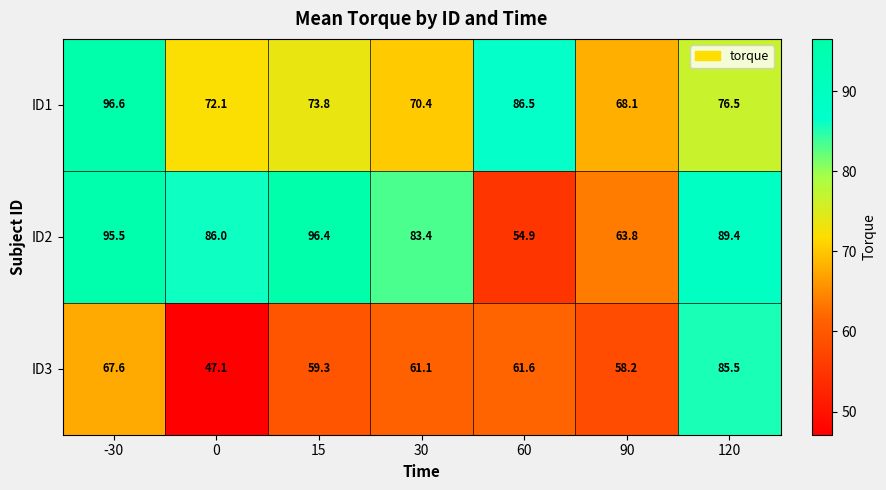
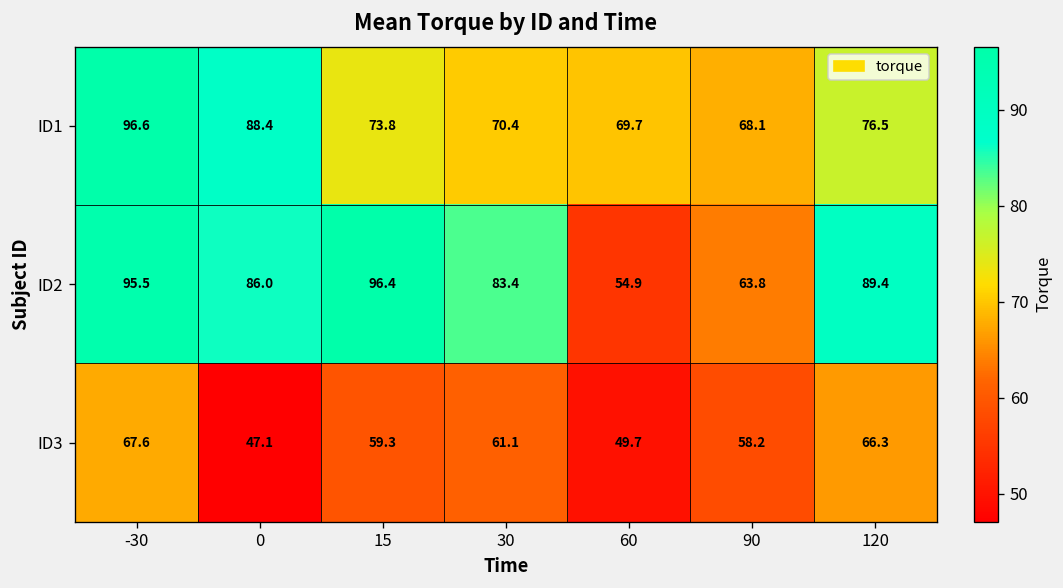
  {
    "ID1": {
      "-30": 96.6,
-     "0": 72.1,
+     "0": 88.4,
      "15": 73.8,
      "30": 70.4,
-     "60": 86.5,
+     "60": 69.7,
      "90": 68.1,
      "120": 76.5
    },
    "ID2": {
      "-30": 95.5,
      "0": 86.0,
      "15": 96.4,
      "30": 83.4,
      "60": 54.9,
      "90": 63.8,
      "120": 89.4
    },
    "ID3": {
      "-30": 67.6,
      "0": 47.1,
      "15": 59.3,
      "30": 61.1,
-     "60": 61.6,
+     "60": 49.7,
      "90": 58.2,
-     "120": 85.5
+     "120": 66.3
    }
  }
